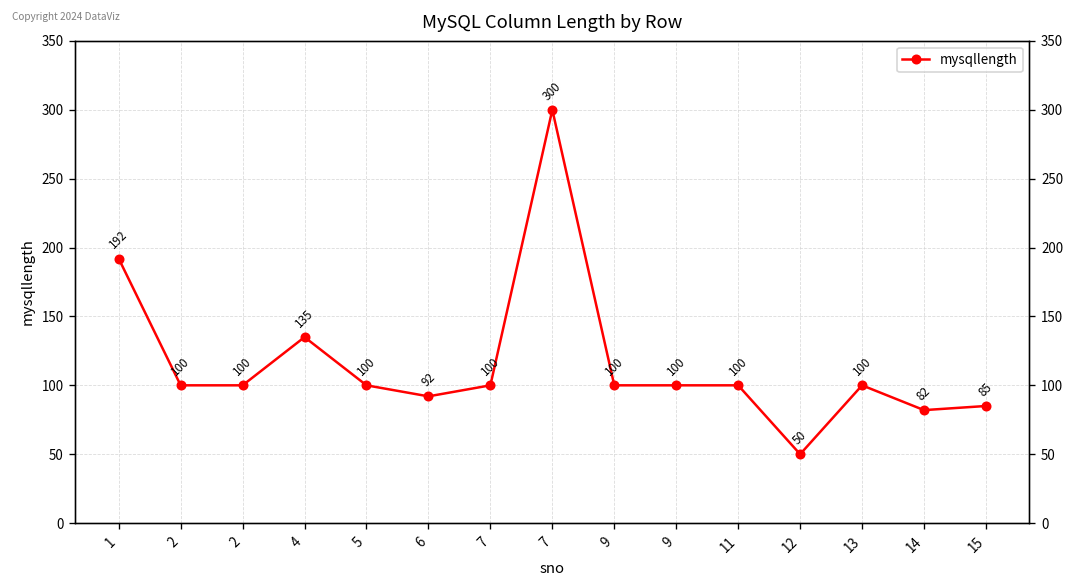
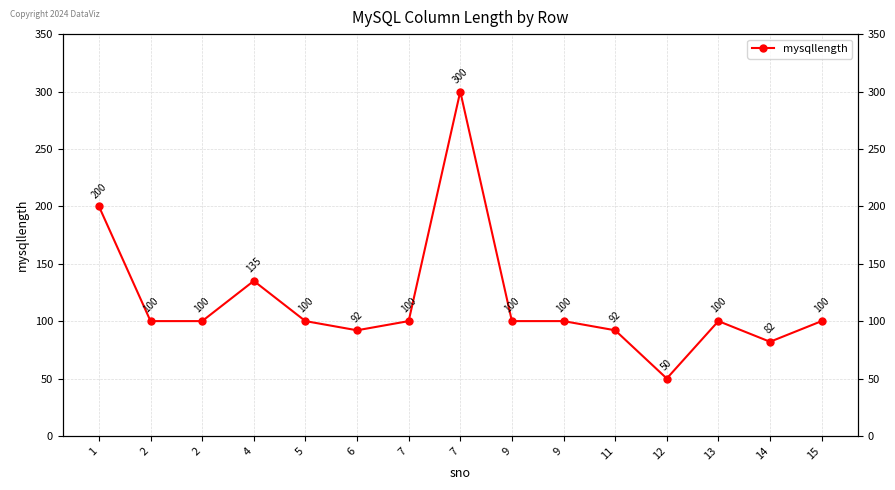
  {
-   "1": 192,
+   "1": 200,
    "4": 135,
    "5": 100,
    "6": 92,
-   "11": 100,
+   "11": 92,
    "12": 50,
    "13": 100,
    "14": 82,
-   "15": 85
+   "15": 100
  }
